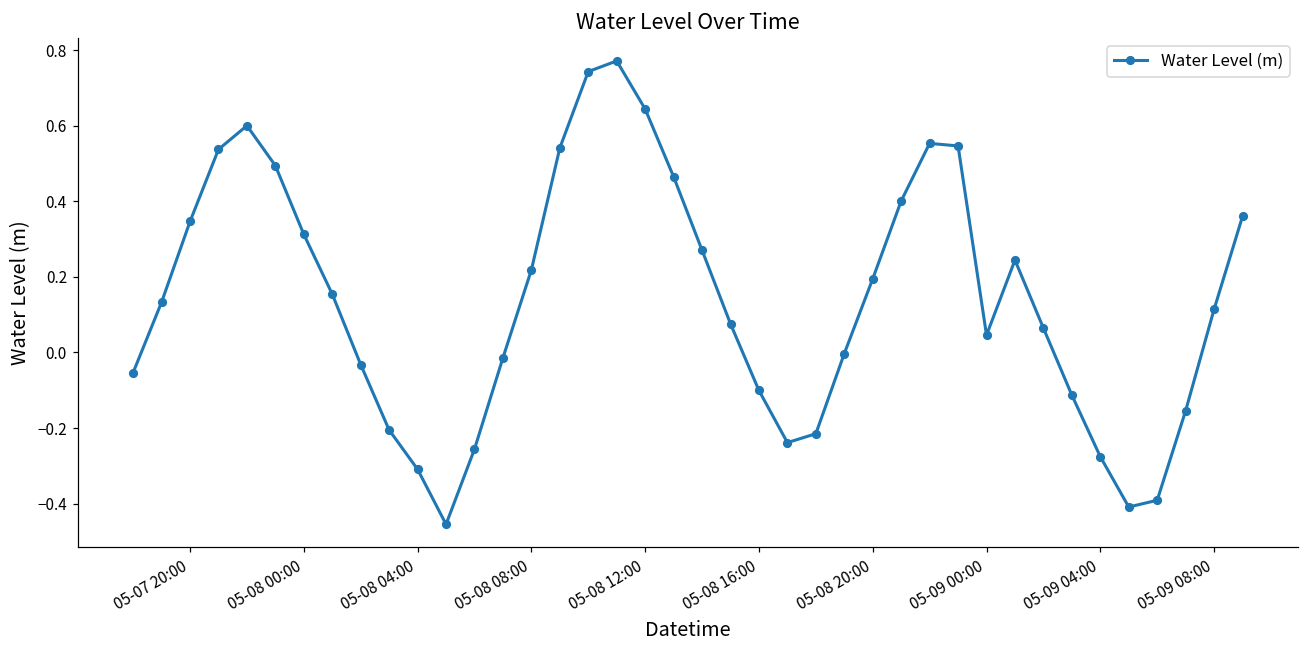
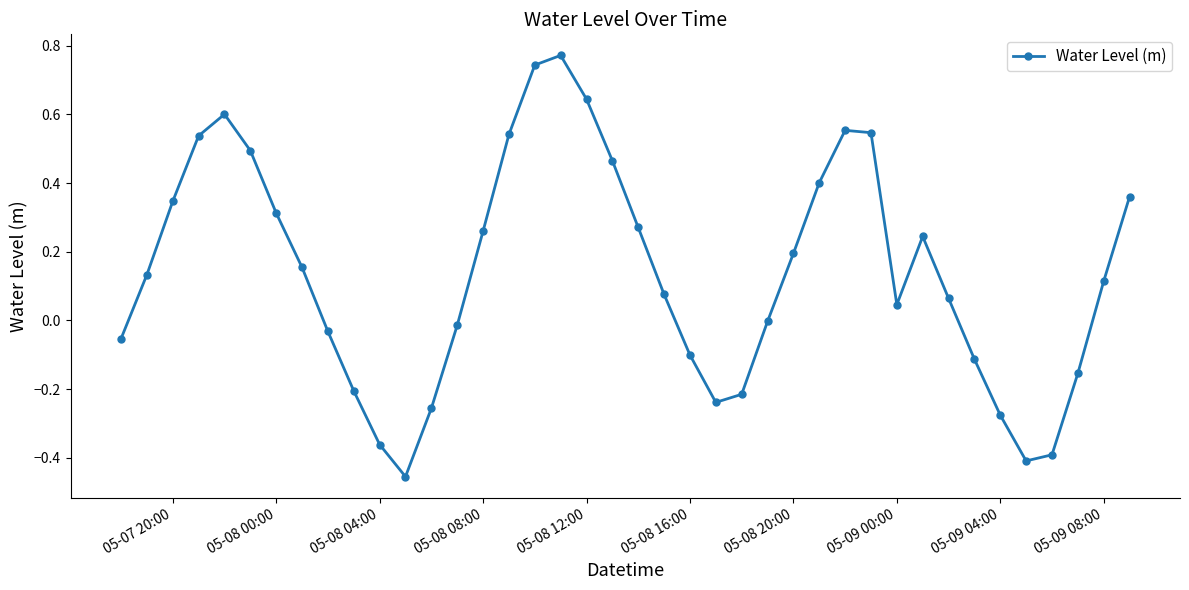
  {
    "05-07 20:00": 0.35,
    "05-08 00:00": 0.31,
-   "05-08 04:00": -0.31,
-   "05-08 08:00": 0.22,
+   "05-08 04:00": -0.36,
+   "05-08 08:00": 0.26,
    "05-08 12:00": 0.64,
    "05-08 16:00": -0.10,
    "05-08 20:00": 0.19,
    "05-09 00:00": 0.05,
    "05-09 04:00": -0.28,
    "05-09 08:00": 0.11
  }
